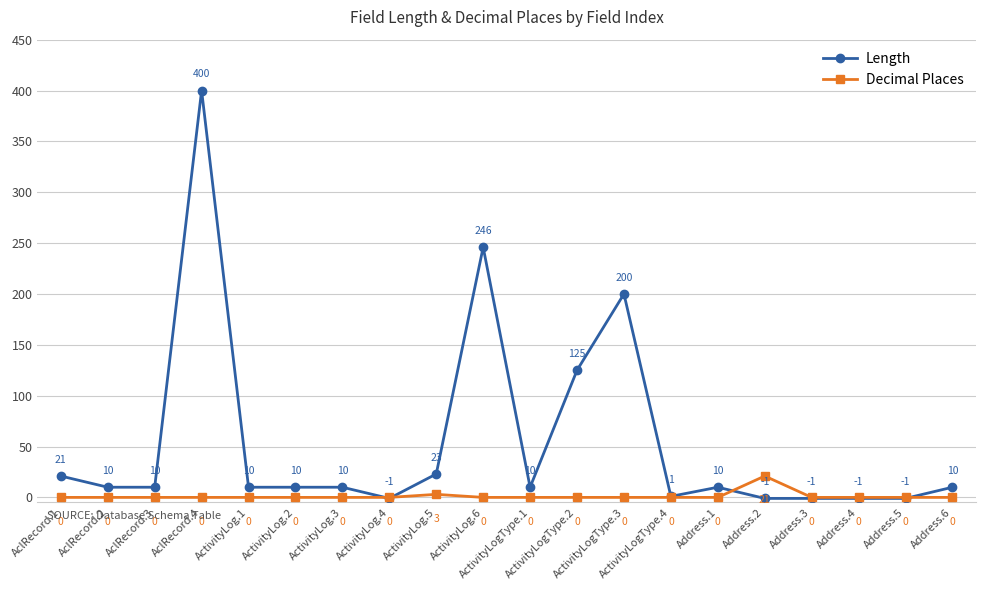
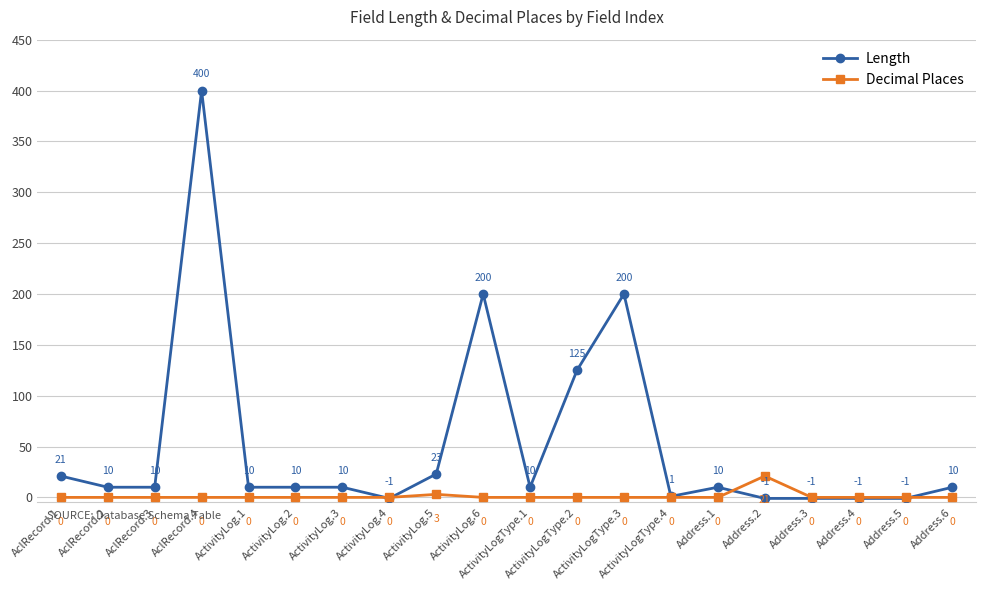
  {
    "Length": {
      "AclRecord.1": 21,
      "AclRecord.2": 10,
      "AclRecord.3": 10,
      "AclRecord.4": 400,
      "ActivityLog.1": 10,
      "ActivityLog.2": 10,
      "ActivityLog.3": 10,
      "ActivityLog.5": 23,
-     "ActivityLog.6": 246,
+     "ActivityLog.6": 200,
      "ActivityLogType.1": 10,
      "ActivityLogType.2": 125,
      "ActivityLogType.3": 200,
      "Address.1": 10,
      "Address.6": 10
    },
    "Decimal Places": {
      "AclRecord.1": 0,
      "AclRecord.2": 0,
      "AclRecord.3": 0,
      "AclRecord.4": 0,
      "ActivityLog.1": 0,
      "ActivityLog.2": 0,
      "ActivityLog.3": 0,
      "ActivityLog.5": 3,
      "ActivityLog.6": 0,
      "ActivityLogType.1": 0,
      "ActivityLogType.2": 0,
      "ActivityLogType.3": 0,
      "Address.1": 0,
      "Address.6": 0
    }
  }
